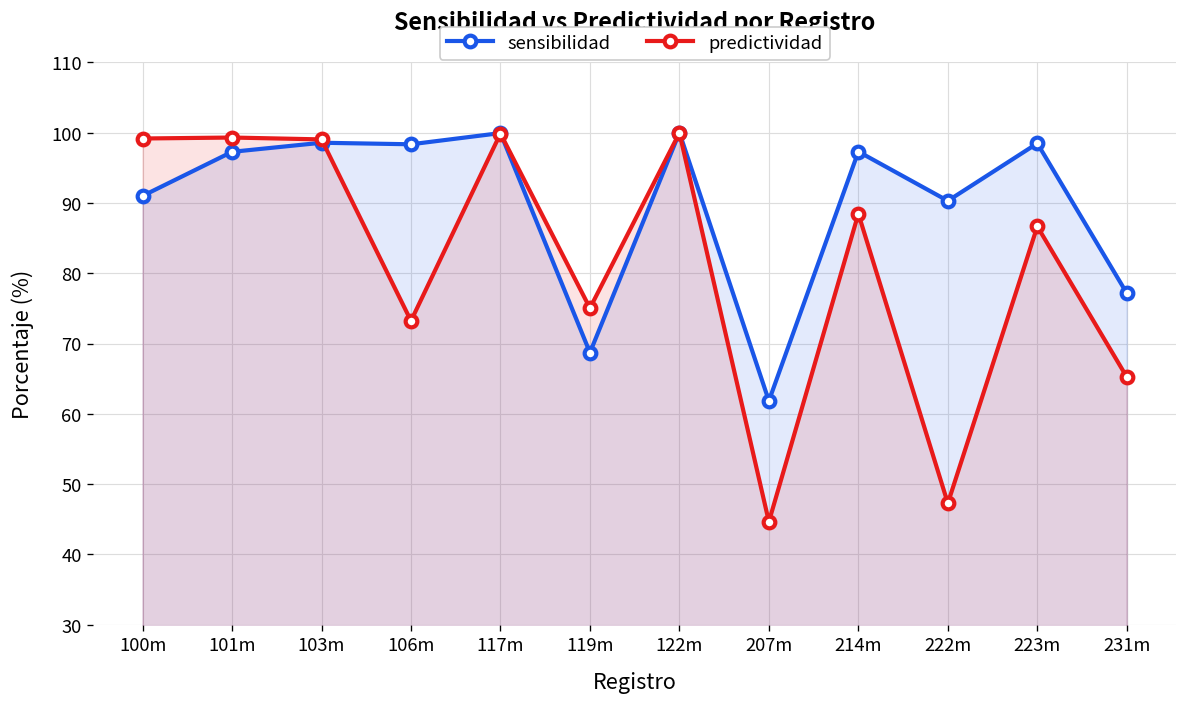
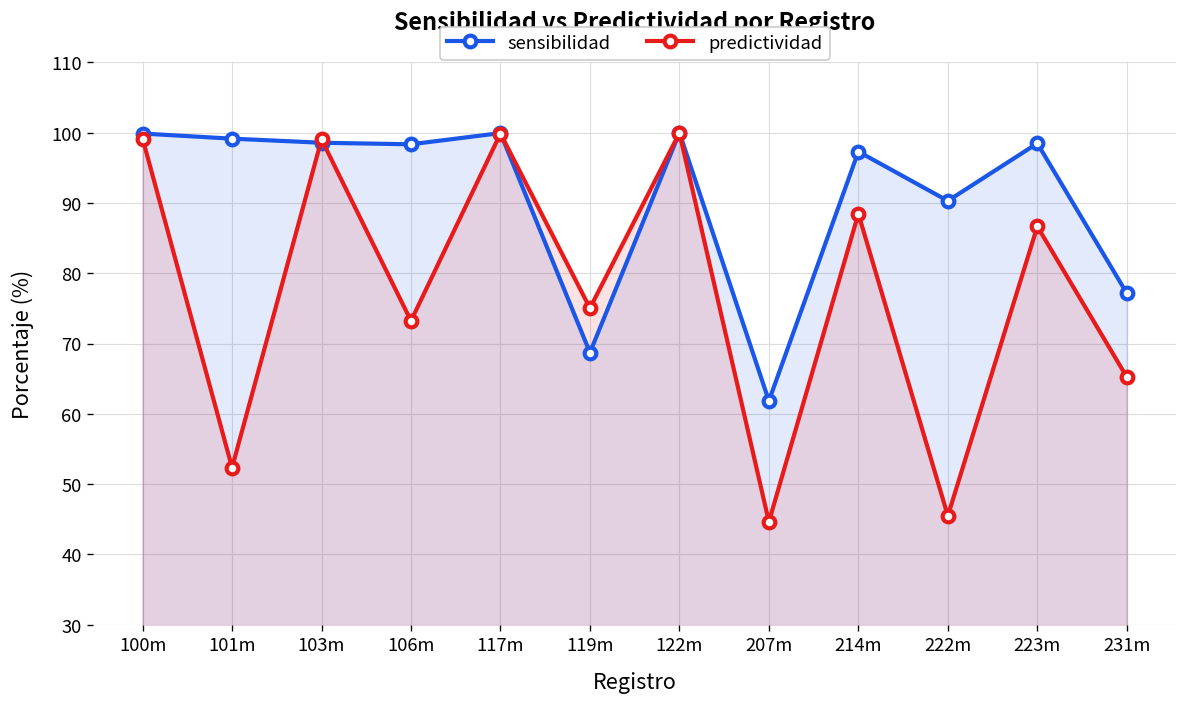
  {
    "sensibilidad": {
-     "100m": 91,
-     "101m": 97,
+     "100m": 100,
+     "101m": 99,
      "103m": 99,
      "106m": 98,
      "119m": 69,
      "207m": 62,
      "214m": 97,
      "222m": 90,
      "223m": 98,
      "231m": 77
    },
    "predictividad": {
      "100m": 99,
-     "101m": 99,
+     "101m": 52,
      "103m": 99,
      "106m": 73,
      "119m": 75,
      "207m": 45,
      "214m": 88,
-     "222m": 47,
+     "222m": 45,
      "223m": 87,
      "231m": 65
    }
  }
